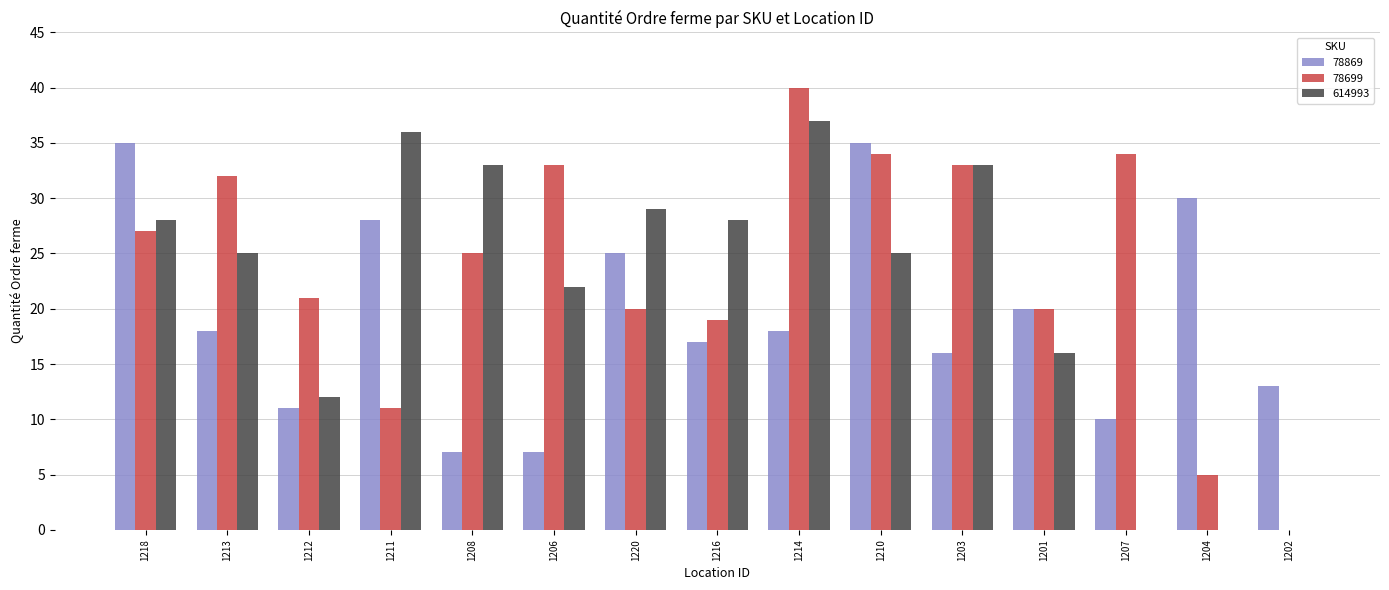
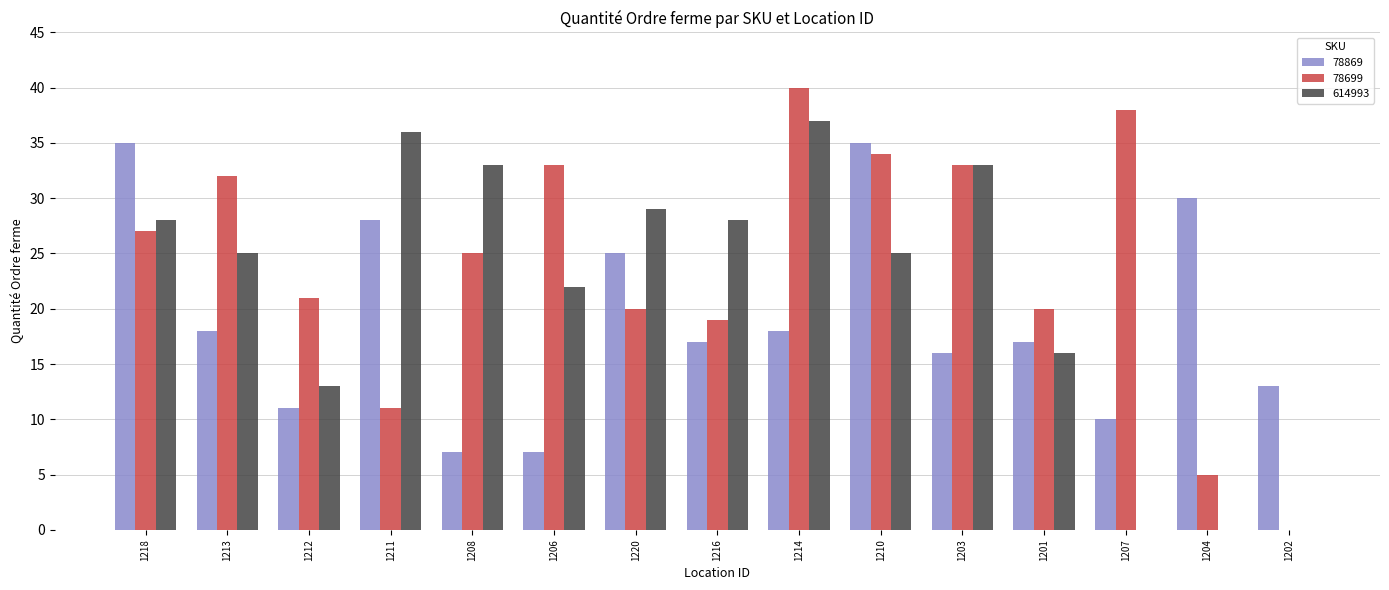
  {
    "78869": {
      "1218": 35,
      "1213": 18,
      "1212": 11,
      "1211": 28,
      "1208": 7,
      "1206": 7,
      "1220": 25,
      "1216": 17,
      "1214": 18,
      "1210": 35,
      "1203": 16,
-     "1201": 20,
+     "1201": 17,
      "1207": 10,
      "1204": 30,
      "1202": 13
    },
    "78699": {
      "1218": 27,
      "1213": 32,
      "1212": 21,
      "1211": 11,
      "1208": 25,
      "1206": 33,
      "1220": 20,
      "1216": 19,
      "1214": 40,
      "1210": 34,
      "1203": 33,
      "1201": 20,
-     "1207": 34,
+     "1207": 38,
      "1204": 5,
      "1202": 0
    },
    "614993": {
      "1218": 28,
      "1213": 25,
-     "1212": 12,
+     "1212": 13,
      "1211": 36,
      "1208": 33,
      "1206": 22,
      "1220": 29,
      "1216": 28,
      "1214": 37,
      "1210": 25,
      "1203": 33,
      "1201": 16,
      "1207": 0,
      "1204": 0,
      "1202": 0
    }
  }
